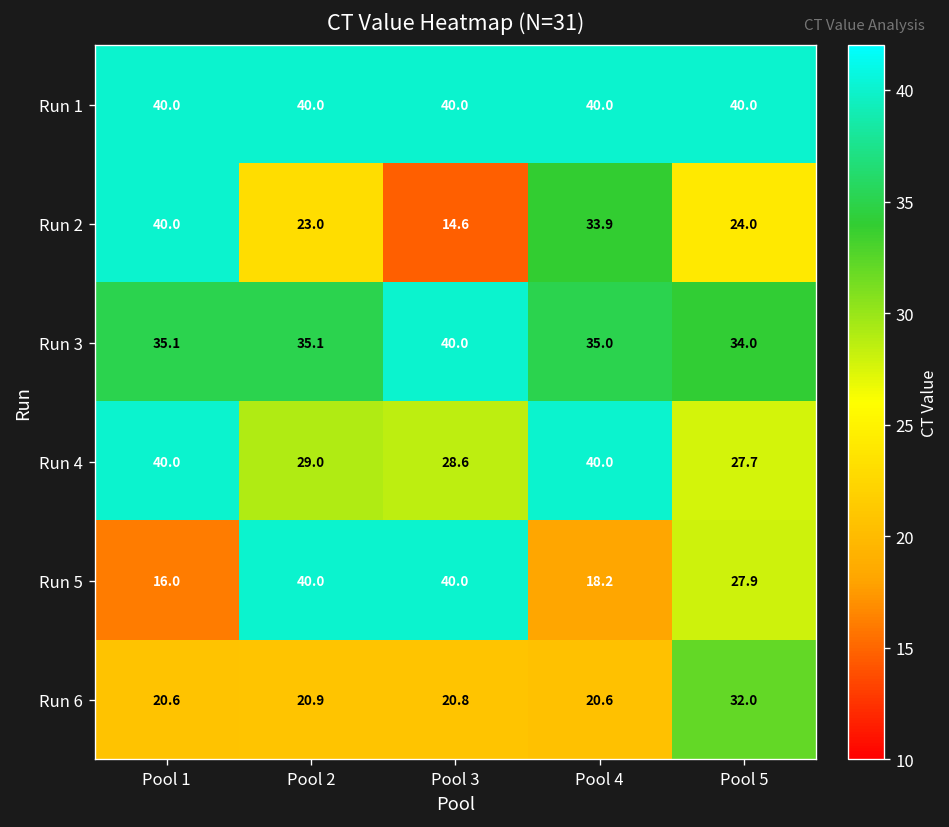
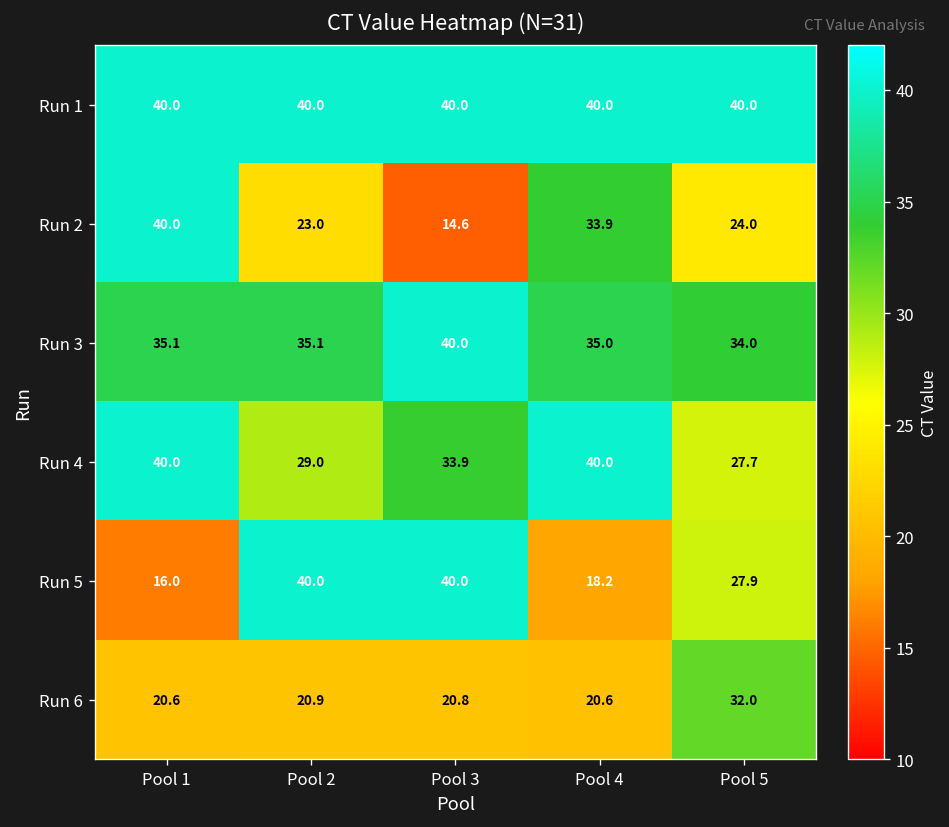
  {
    "Run 1": {
      "Pool 1": 40.0,
      "Pool 2": 40.0,
      "Pool 3": 40.0,
      "Pool 4": 40.0,
      "Pool 5": 40.0
    },
    "Run 2": {
      "Pool 1": 40.0,
      "Pool 2": 23.0,
      "Pool 3": 14.6,
      "Pool 4": 33.9,
      "Pool 5": 24.0
    },
    "Run 3": {
      "Pool 1": 35.1,
      "Pool 2": 35.1,
      "Pool 3": 40.0,
      "Pool 4": 35.0,
      "Pool 5": 34.0
    },
    "Run 4": {
      "Pool 1": 40.0,
      "Pool 2": 29.0,
-     "Pool 3": 28.6,
+     "Pool 3": 33.9,
      "Pool 4": 40.0,
      "Pool 5": 27.7
    },
    "Run 5": {
      "Pool 1": 16.0,
      "Pool 2": 40.0,
      "Pool 3": 40.0,
      "Pool 4": 18.2,
      "Pool 5": 27.9
    },
    "Run 6": {
      "Pool 1": 20.6,
      "Pool 2": 20.9,
      "Pool 3": 20.8,
      "Pool 4": 20.6,
      "Pool 5": 32.0
    }
  }
